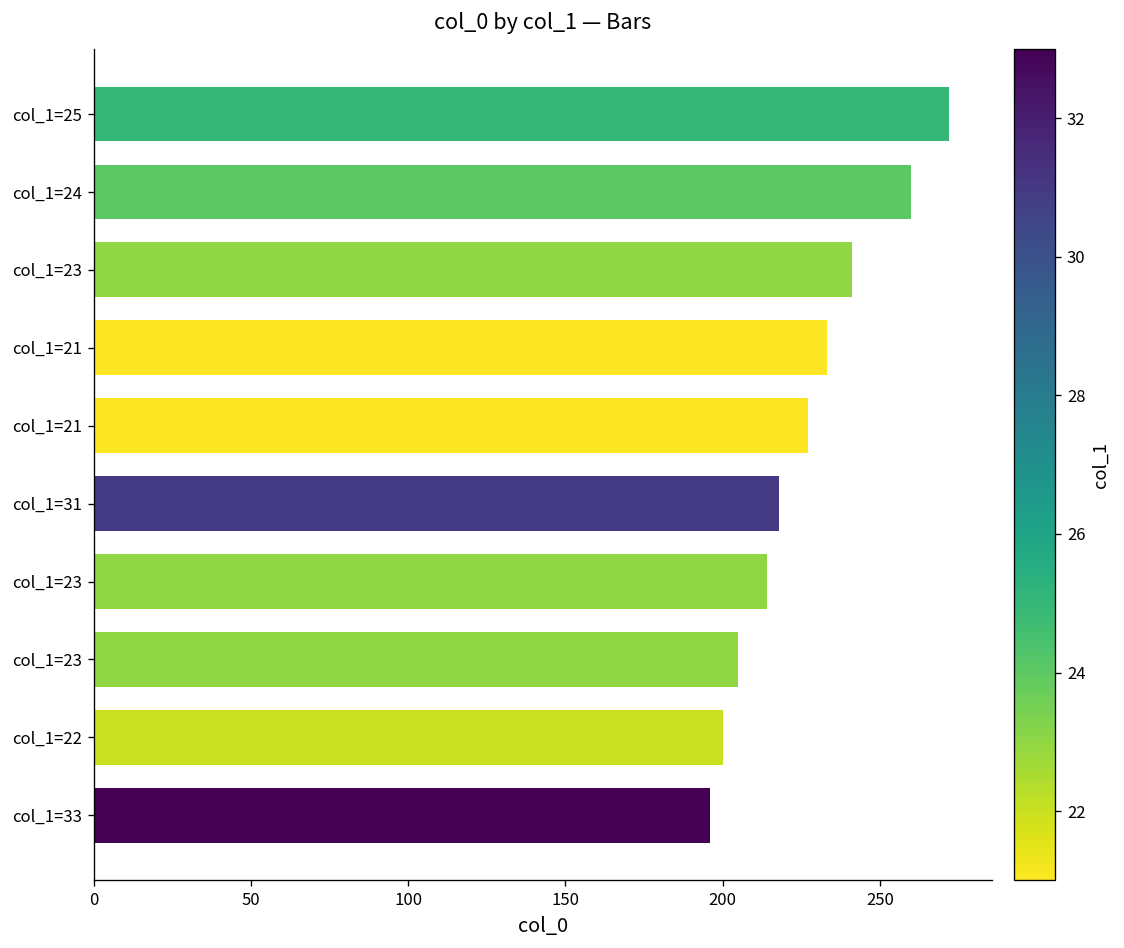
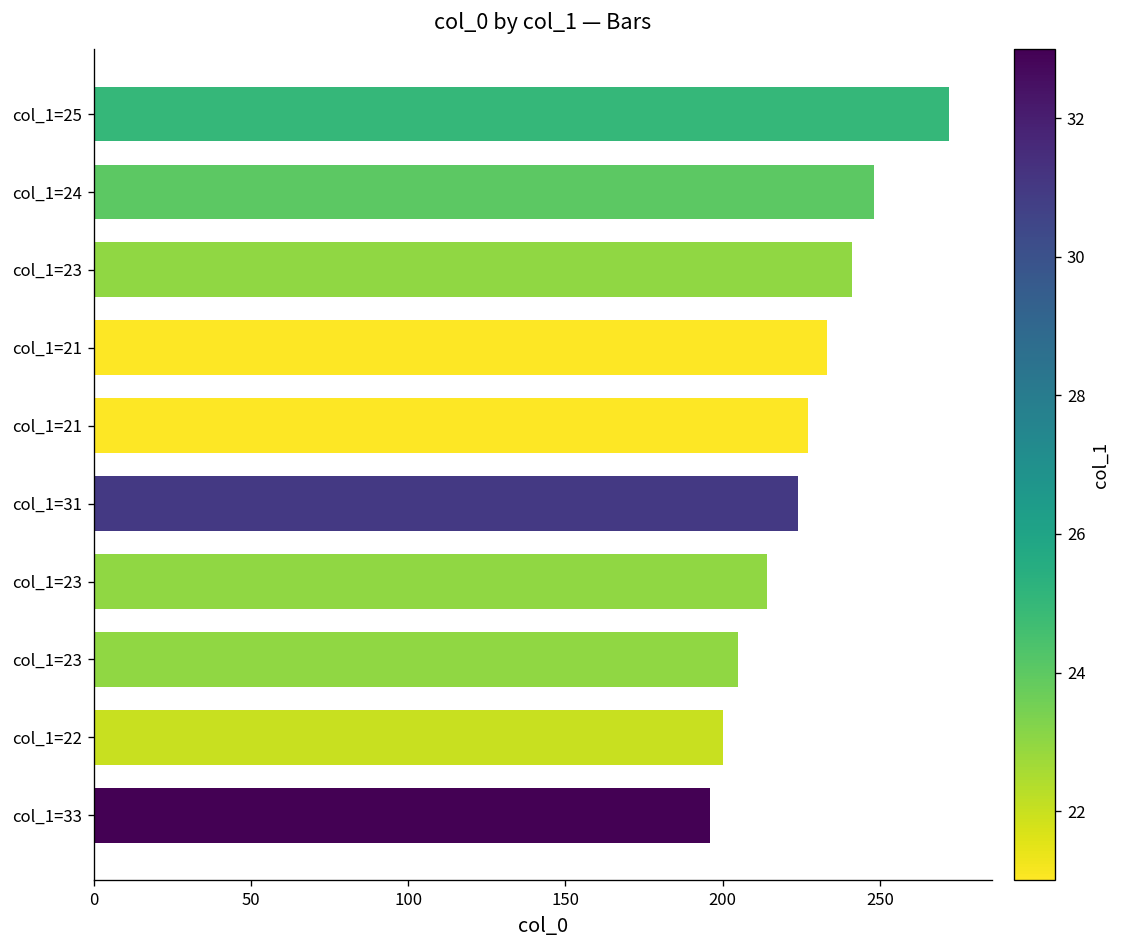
  {
    "col_1=25": 272,
-   "col_1=24": 260,
-   "col_1=31": 218,
+   "col_1=24": 248,
+   "col_1=31": 224,
    "col_1=22": 200,
    "col_1=33": 196
  }
